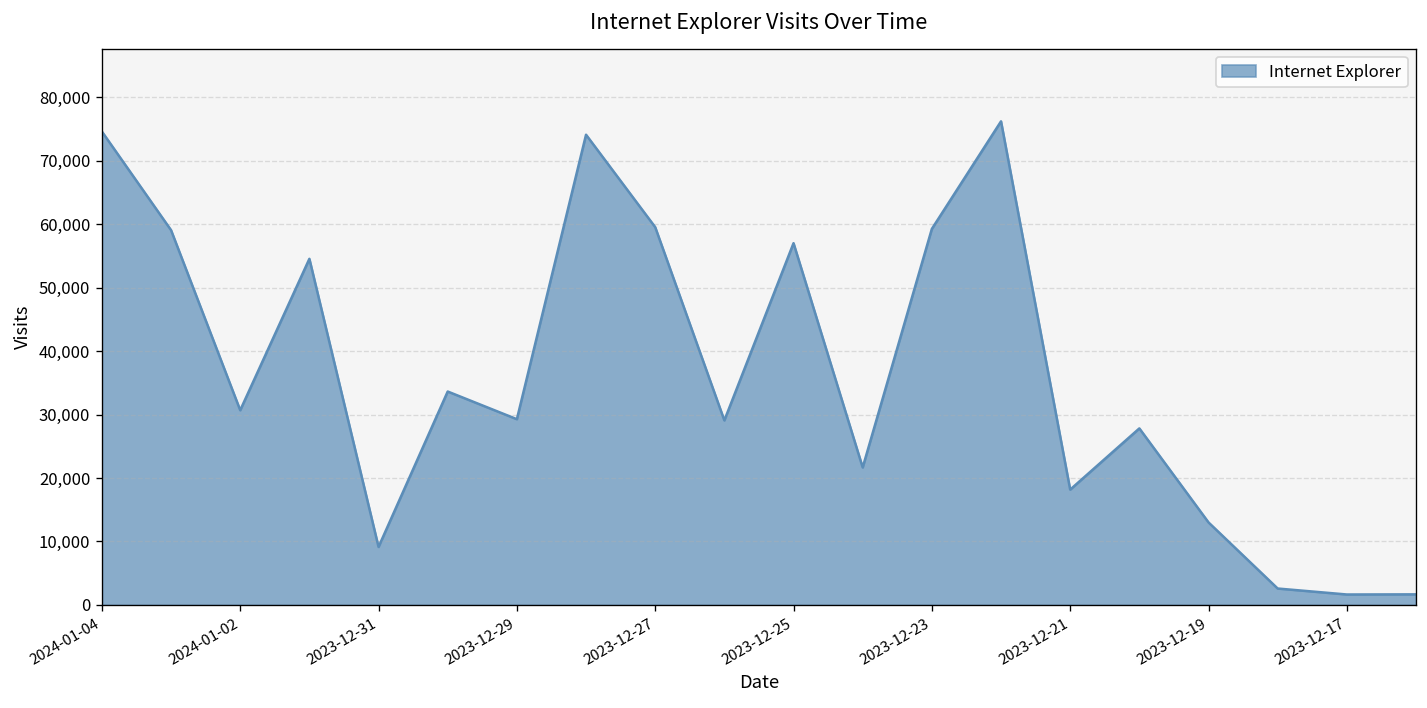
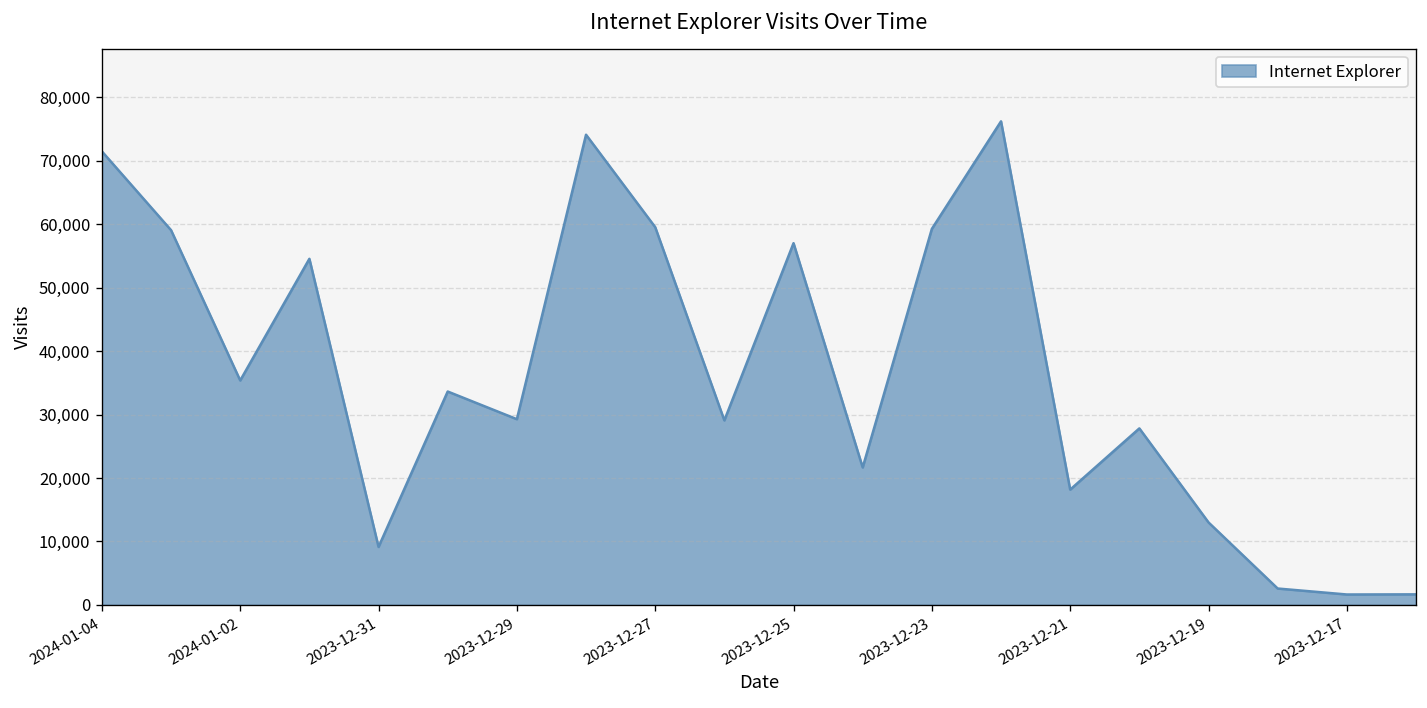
  {
-   "2024-01-04": "75,000",
-   "2024-01-02": "31,000",
+   "2024-01-04": "72,000",
+   "2024-01-02": "35,000",
    "2023-12-31": "9,000",
    "2023-12-29": "29,000",
    "2023-12-27": "60,000",
    "2023-12-25": "57,000",
    "2023-12-23": "59,000",
    "2023-12-21": "18,000",
    "2023-12-19": "13,000",
    "2023-12-17": "2,000"
  }
